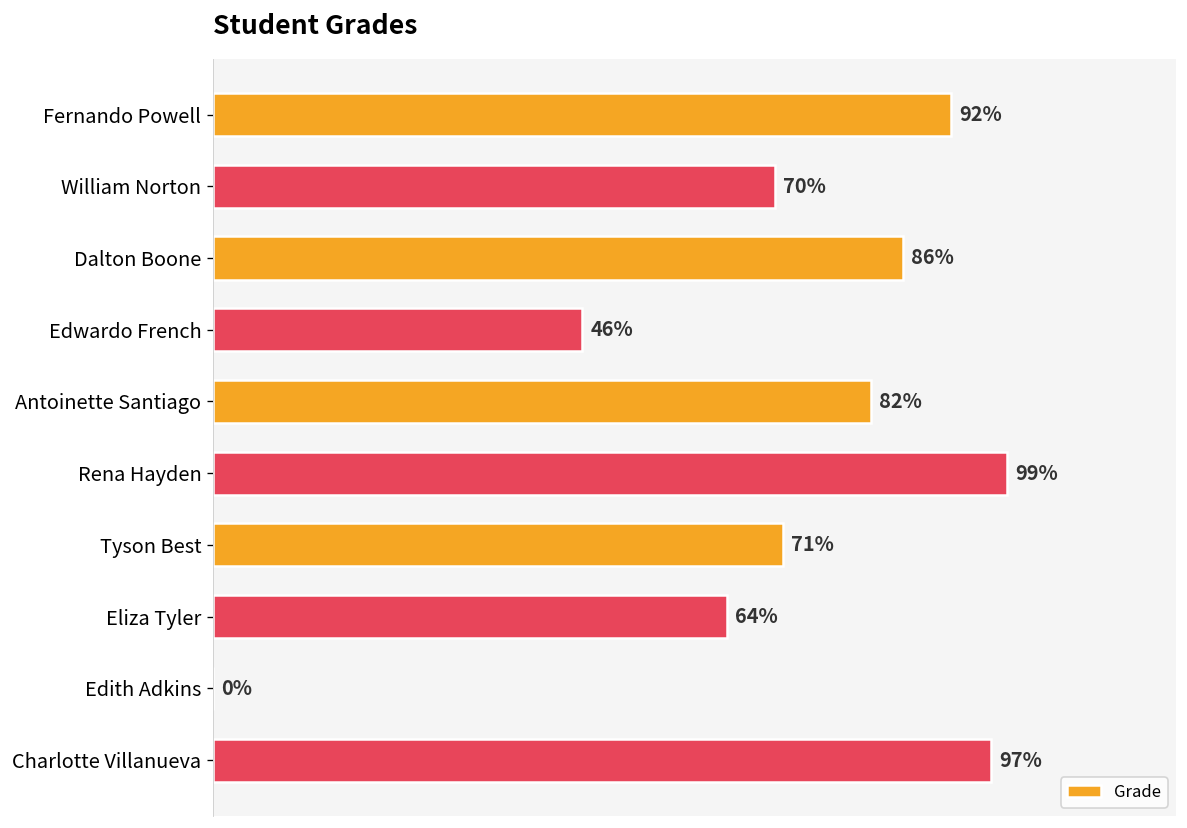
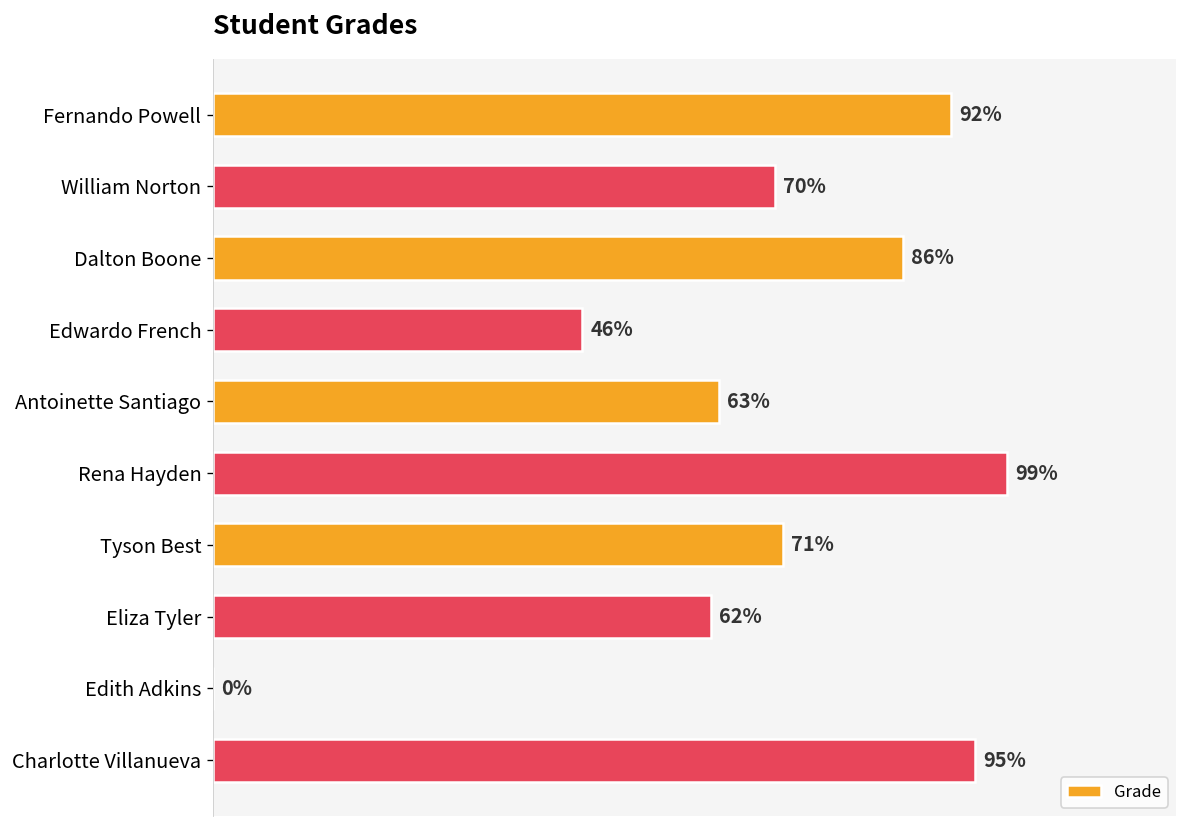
  {
    "Fernando Powell": "92%",
    "William Norton": "70%",
    "Dalton Boone": "86%",
    "Edwardo French": "46%",
-   "Antoinette Santiago": "82%",
+   "Antoinette Santiago": "63%",
    "Rena Hayden": "99%",
    "Tyson Best": "71%",
-   "Eliza Tyler": "64%",
+   "Eliza Tyler": "62%",
    "Edith Adkins": "0%",
-   "Charlotte Villanueva": "97%"
+   "Charlotte Villanueva": "95%"
  }
